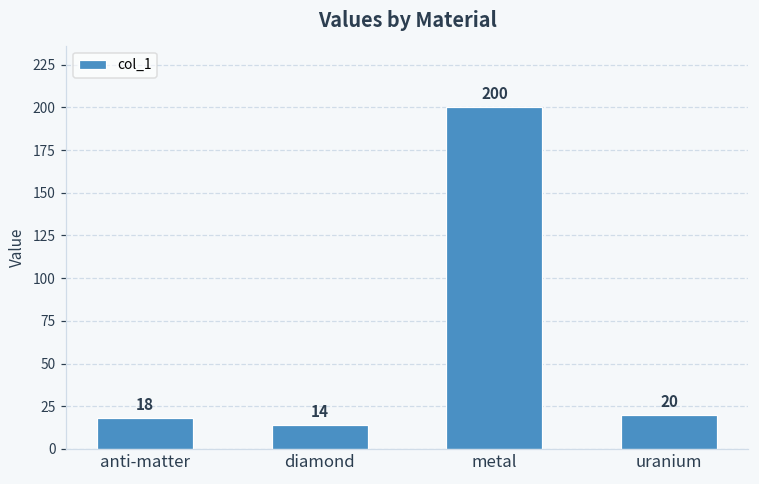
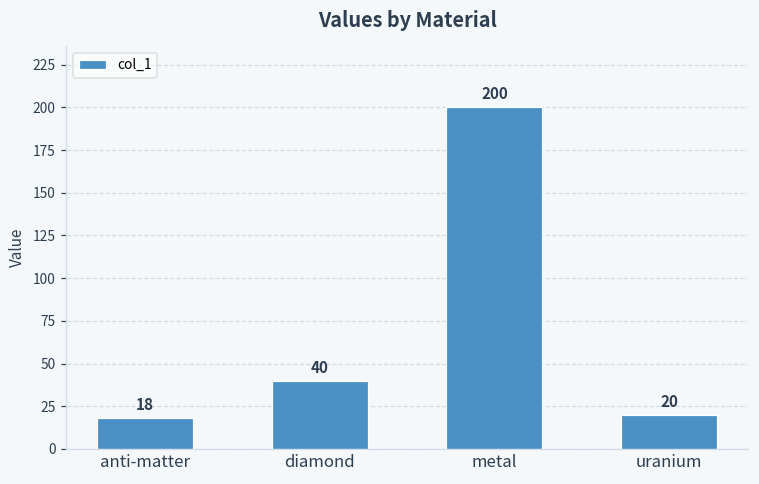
  {
    "anti-matter": 18,
-   "diamond": 14,
+   "diamond": 40,
    "metal": 200,
    "uranium": 20
  }
